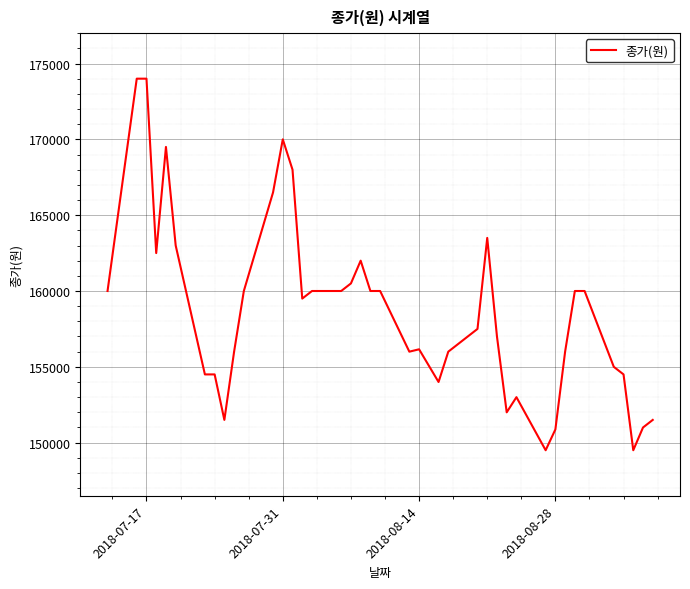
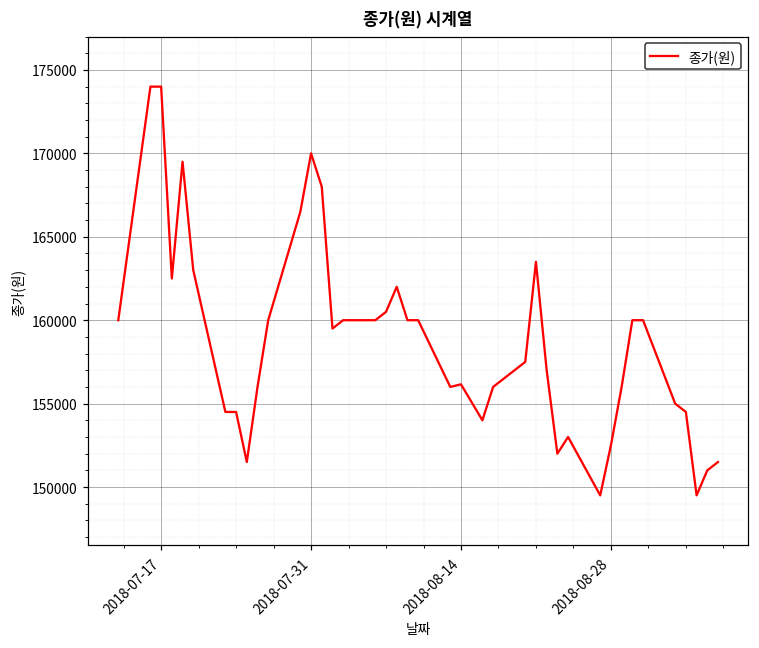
  {
    "2018-07-17": 174000,
    "2018-07-31": 170000,
    "2018-08-14": 156200,
-   "2018-08-28": 150900
+   "2018-08-28": 152500
  }
